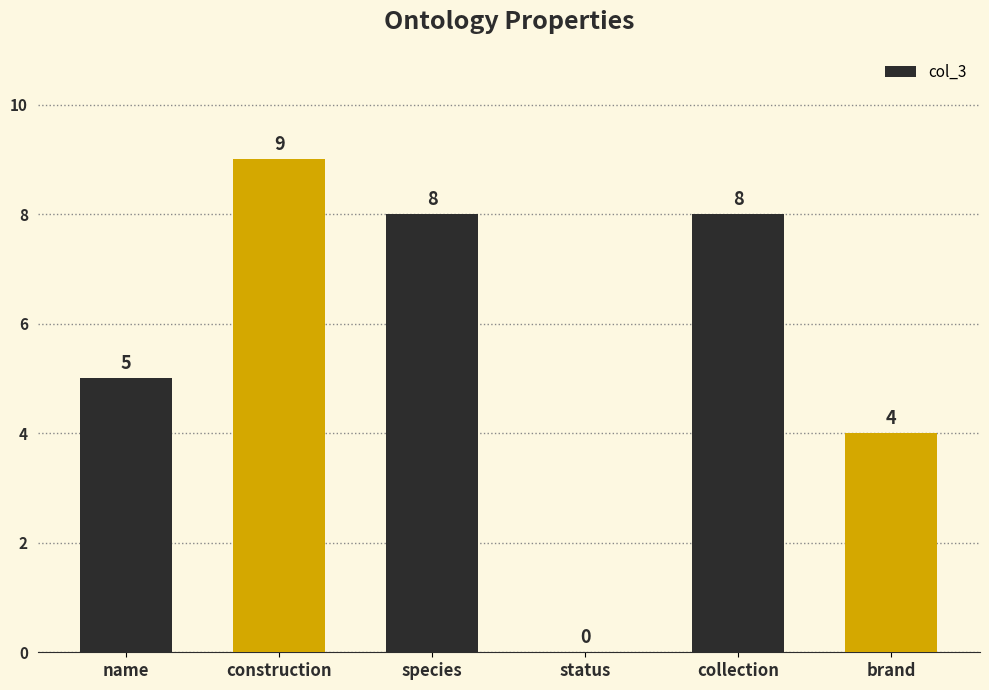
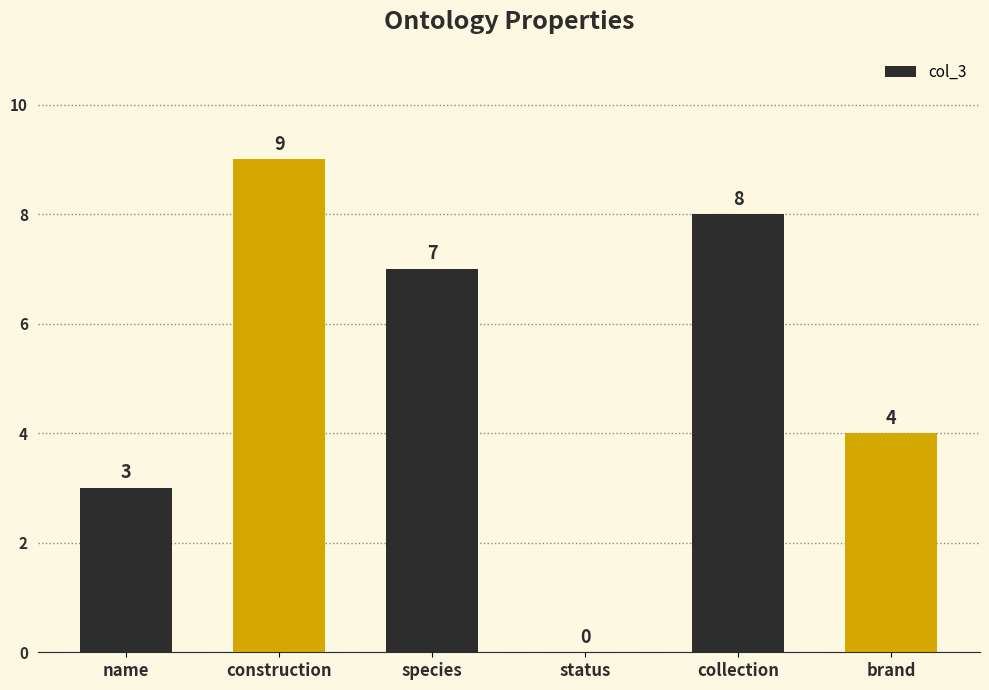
  {
-   "name": 5,
+   "name": 3,
    "construction": 9,
-   "species": 8,
+   "species": 7,
    "status": 0,
    "collection": 8,
    "brand": 4
  }
